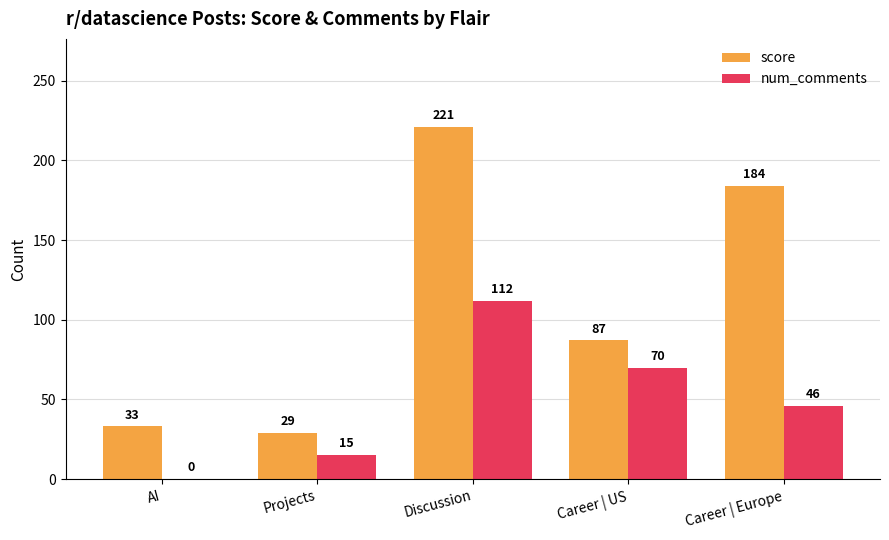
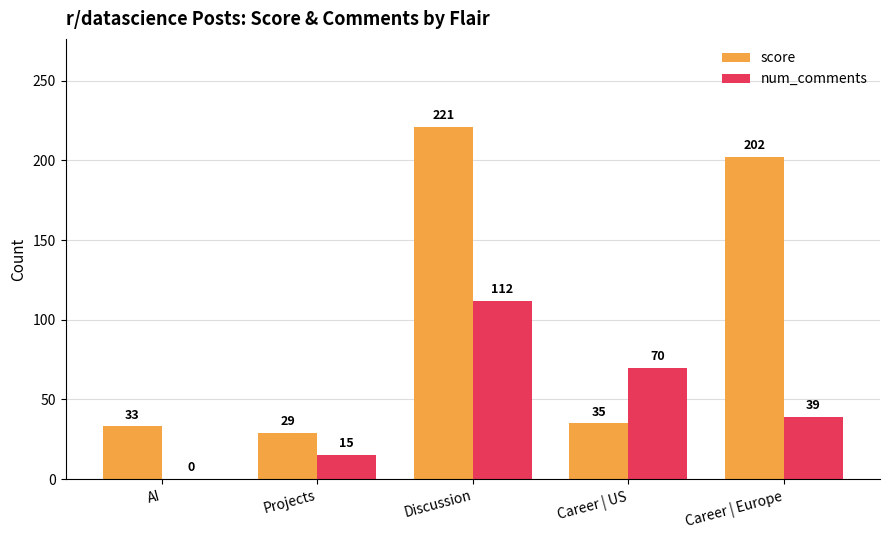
  {
    "score": {
      "AI": 33,
      "Projects": 29,
      "Discussion": 221,
-     "Career | US": 87,
-     "Career | Europe": 184
+     "Career | US": 35,
+     "Career | Europe": 202
    },
    "num_comments": {
      "AI": 0,
      "Projects": 15,
      "Discussion": 112,
      "Career | US": 70,
-     "Career | Europe": 46
+     "Career | Europe": 39
    }
  }
